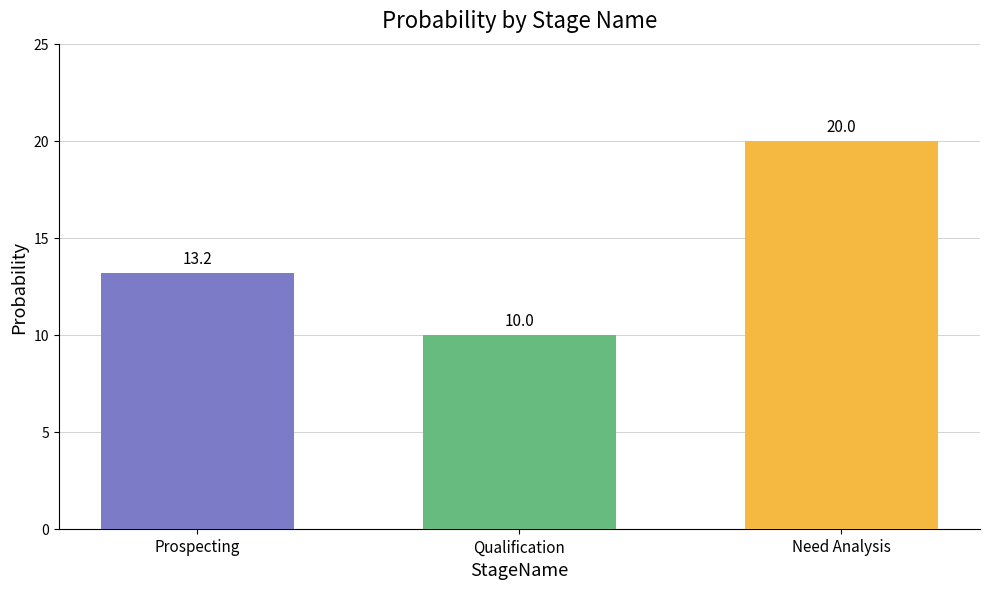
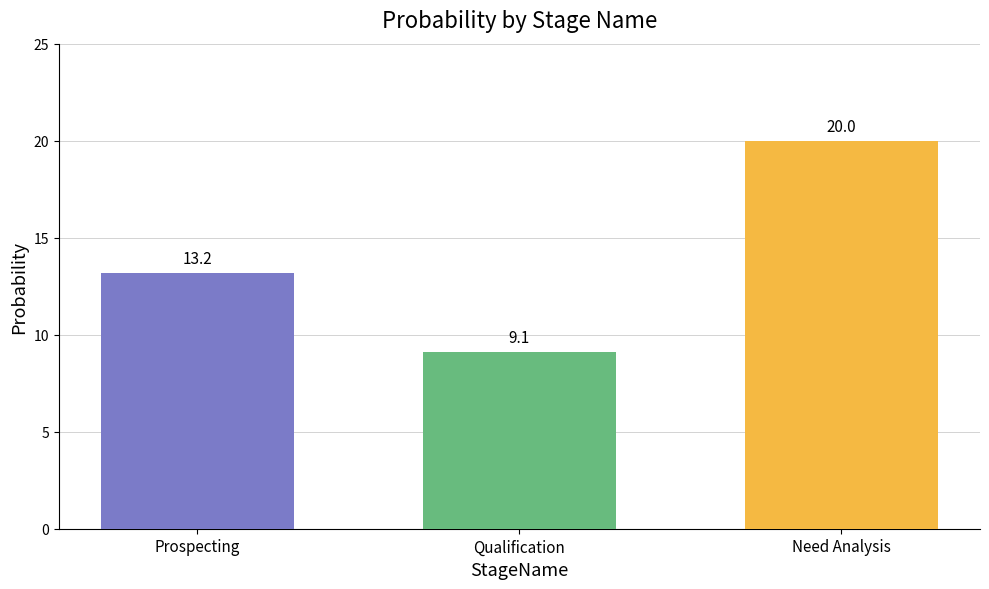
  {
    "Prospecting": 13.2,
-   "Qualification": 10.0,
+   "Qualification": 9.1,
    "Need Analysis": 20.0
  }
